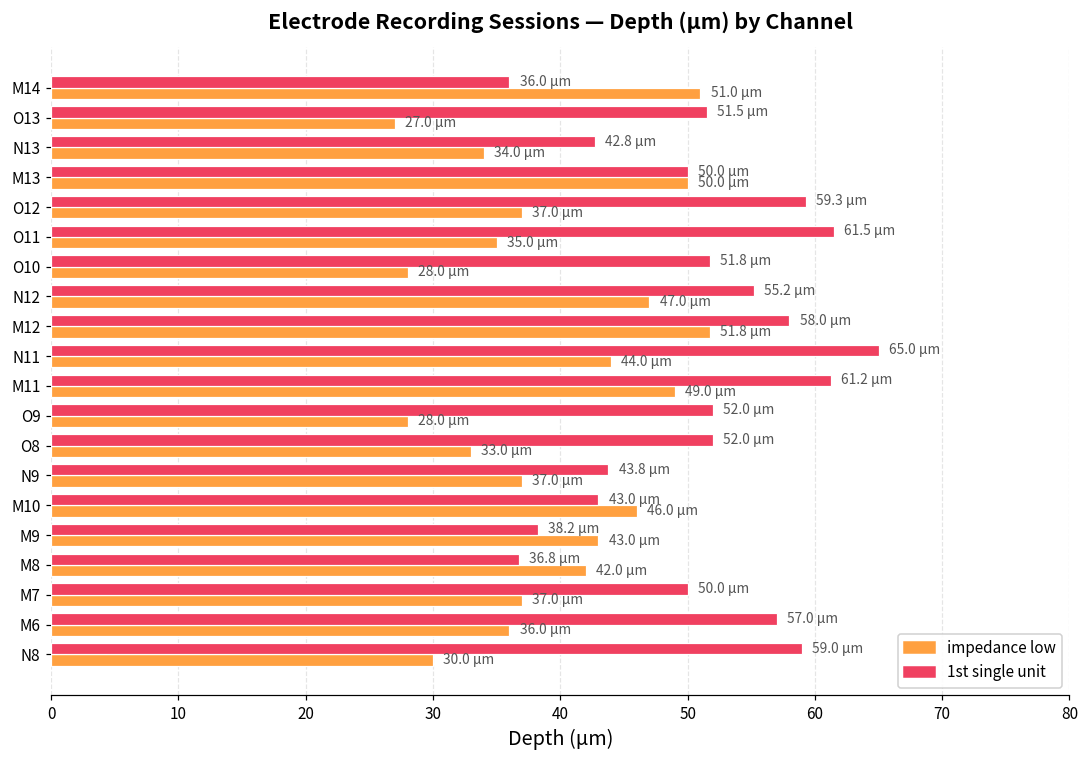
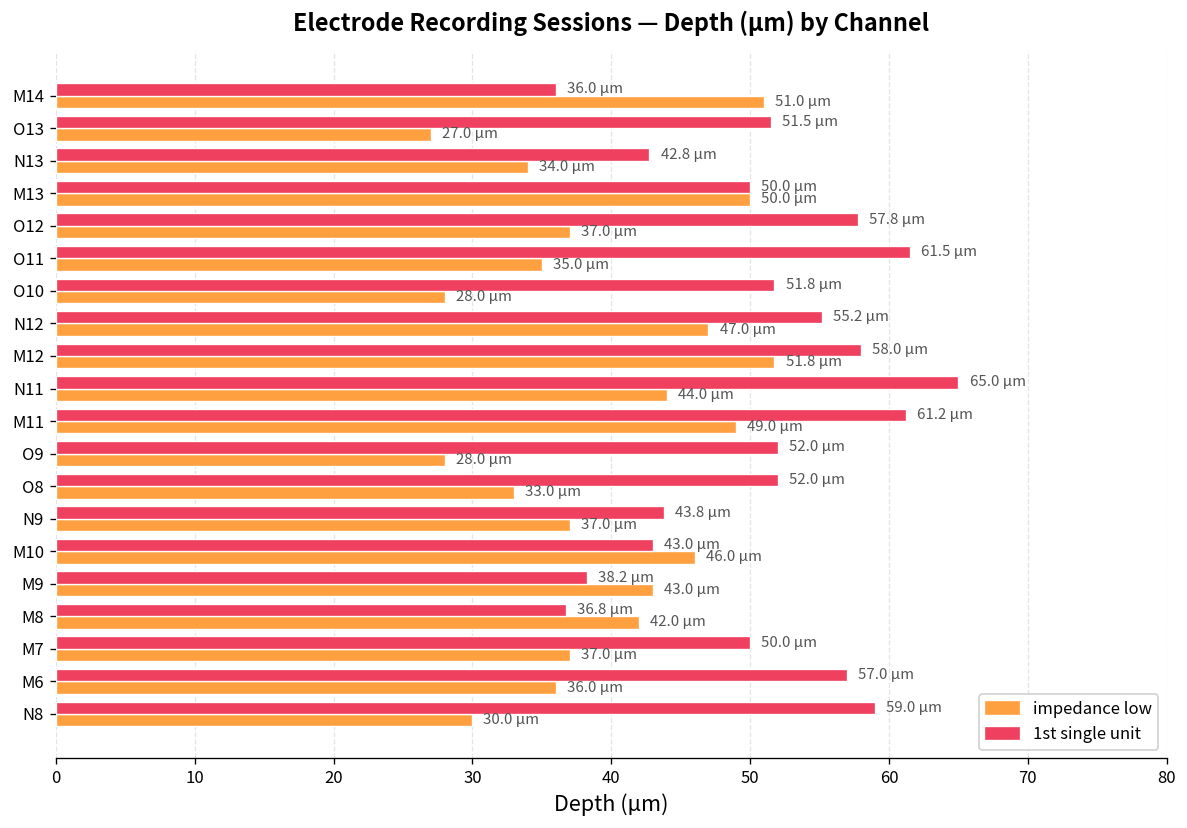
  {
    "impedance low": {
      "M14": 51.0,
      "O13": 27.0,
      "N13": 34.0,
      "O12": 37.0,
      "O11": 35.0,
      "O10": 28.0,
      "N12": 47.0,
      "M12": 51.8,
      "N11": 44.0,
      "M11": 49.0,
      "O9": 28.0,
      "O8": 33.0,
      "N9": 37.0,
      "M10": 46.0,
      "M9": 43.0,
      "M8": 42.0,
      "M7": 37.0,
      "M6": 36.0,
      "N8": 30.0
    },
    "1st single unit": {
      "M14": 36.0,
      "O13": 51.5,
      "N13": 42.8,
-     "O12": 59.3,
+     "O12": 57.8,
      "O11": 61.5,
      "O10": 51.8,
      "N12": 55.2,
      "M12": 58.0,
      "N11": 65.0,
      "M11": 61.2,
      "O9": 52.0,
      "O8": 52.0,
      "N9": 43.8,
      "M10": 43.0,
      "M9": 38.2,
      "M8": 36.8,
      "M7": 50.0,
      "M6": 57.0,
      "N8": 59.0
    }
  }
